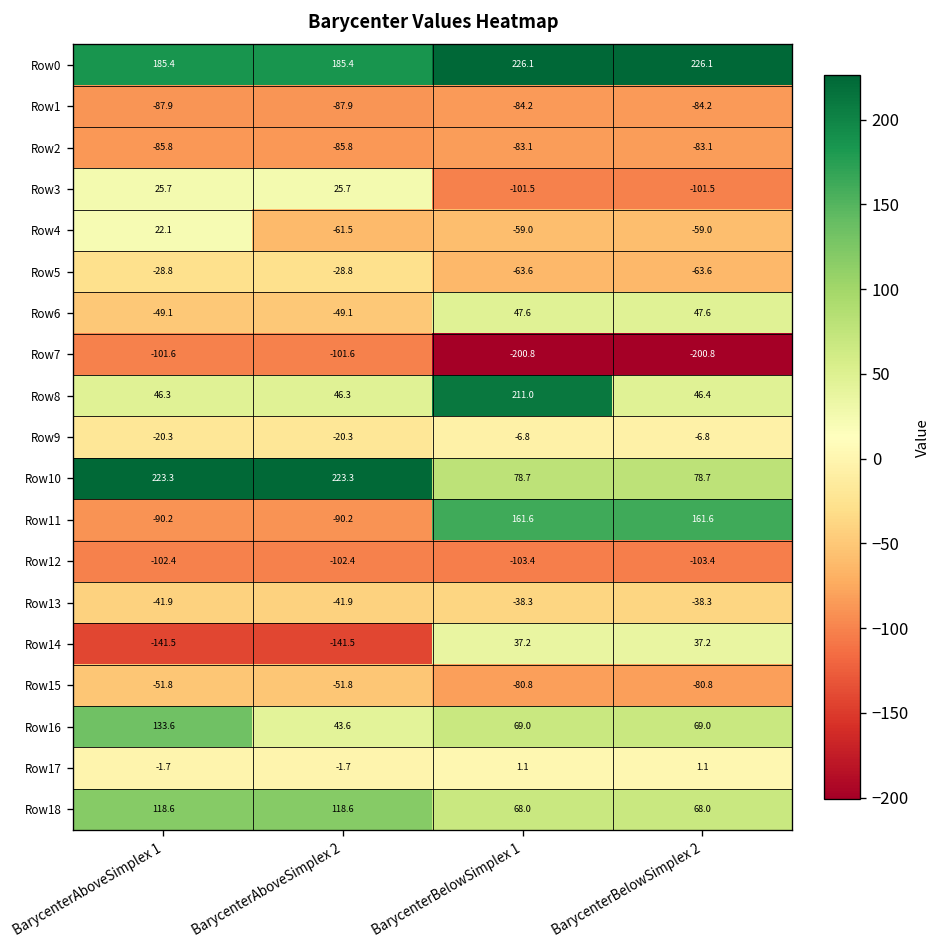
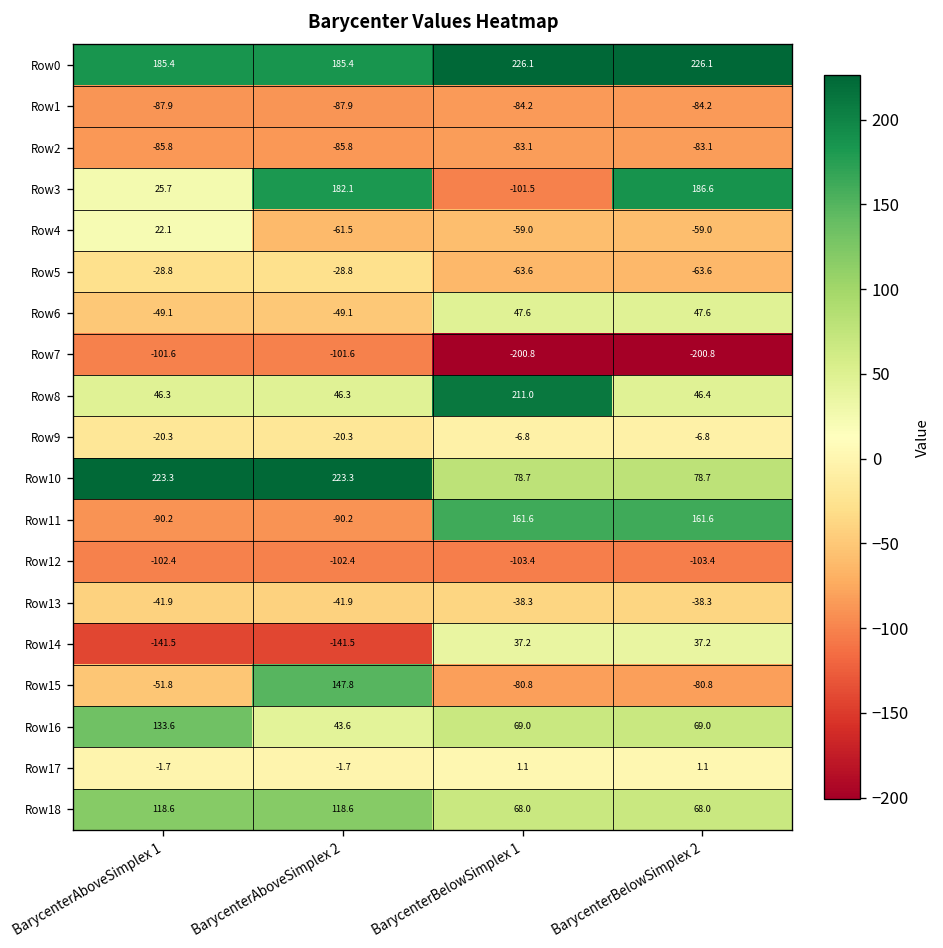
  {
    "Row0": {
      "BarycenterAboveSimplex 1": 185.4,
      "BarycenterAboveSimplex 2": 185.4,
      "BarycenterBelowSimplex 1": 226.1,
      "BarycenterBelowSimplex 2": 226.1
    },
    "Row1": {
      "BarycenterAboveSimplex 1": -87.9,
      "BarycenterAboveSimplex 2": -87.9,
      "BarycenterBelowSimplex 1": -84.2,
      "BarycenterBelowSimplex 2": -84.2
    },
    "Row2": {
      "BarycenterAboveSimplex 1": -85.8,
      "BarycenterAboveSimplex 2": -85.8,
      "BarycenterBelowSimplex 1": -83.1,
      "BarycenterBelowSimplex 2": -83.1
    },
    "Row3": {
      "BarycenterAboveSimplex 1": 25.7,
-     "BarycenterAboveSimplex 2": 25.7,
+     "BarycenterAboveSimplex 2": 182.1,
      "BarycenterBelowSimplex 1": -101.5,
-     "BarycenterBelowSimplex 2": -101.5
+     "BarycenterBelowSimplex 2": 186.6
    },
    "Row4": {
      "BarycenterAboveSimplex 1": 22.1,
      "BarycenterAboveSimplex 2": -61.5,
      "BarycenterBelowSimplex 1": -59.0,
      "BarycenterBelowSimplex 2": -59.0
    },
    "Row5": {
      "BarycenterAboveSimplex 1": -28.8,
      "BarycenterAboveSimplex 2": -28.8,
      "BarycenterBelowSimplex 1": -63.6,
      "BarycenterBelowSimplex 2": -63.6
    },
    "Row6": {
      "BarycenterAboveSimplex 1": -49.1,
      "BarycenterAboveSimplex 2": -49.1,
      "BarycenterBelowSimplex 1": 47.6,
      "BarycenterBelowSimplex 2": 47.6
    },
    "Row7": {
      "BarycenterAboveSimplex 1": -101.6,
      "BarycenterAboveSimplex 2": -101.6,
      "BarycenterBelowSimplex 1": -200.8,
      "BarycenterBelowSimplex 2": -200.8
    },
    "Row8": {
      "BarycenterAboveSimplex 1": 46.3,
      "BarycenterAboveSimplex 2": 46.3,
      "BarycenterBelowSimplex 1": 211.0,
      "BarycenterBelowSimplex 2": 46.4
    },
    "Row9": {
      "BarycenterAboveSimplex 1": -20.3,
      "BarycenterAboveSimplex 2": -20.3,
      "BarycenterBelowSimplex 1": -6.8,
      "BarycenterBelowSimplex 2": -6.8
    },
    "Row10": {
      "BarycenterAboveSimplex 1": 223.3,
      "BarycenterAboveSimplex 2": 223.3,
      "BarycenterBelowSimplex 1": 78.7,
      "BarycenterBelowSimplex 2": 78.7
    },
    "Row11": {
      "BarycenterAboveSimplex 1": -90.2,
      "BarycenterAboveSimplex 2": -90.2,
      "BarycenterBelowSimplex 1": 161.6,
      "BarycenterBelowSimplex 2": 161.6
    },
    "Row12": {
      "BarycenterAboveSimplex 1": -102.4,
      "BarycenterAboveSimplex 2": -102.4,
      "BarycenterBelowSimplex 1": -103.4,
      "BarycenterBelowSimplex 2": -103.4
    },
    "Row13": {
      "BarycenterAboveSimplex 1": -41.9,
      "BarycenterAboveSimplex 2": -41.9,
      "BarycenterBelowSimplex 1": -38.3,
      "BarycenterBelowSimplex 2": -38.3
    },
    "Row14": {
      "BarycenterAboveSimplex 1": -141.5,
      "BarycenterAboveSimplex 2": -141.5,
      "BarycenterBelowSimplex 1": 37.2,
      "BarycenterBelowSimplex 2": 37.2
    },
    "Row15": {
      "BarycenterAboveSimplex 1": -51.8,
-     "BarycenterAboveSimplex 2": -51.8,
+     "BarycenterAboveSimplex 2": 147.8,
      "BarycenterBelowSimplex 1": -80.8,
      "BarycenterBelowSimplex 2": -80.8
    },
    "Row16": {
      "BarycenterAboveSimplex 1": 133.6,
      "BarycenterAboveSimplex 2": 43.6,
      "BarycenterBelowSimplex 1": 69.0,
      "BarycenterBelowSimplex 2": 69.0
    },
    "Row17": {
      "BarycenterAboveSimplex 1": -1.7,
      "BarycenterAboveSimplex 2": -1.7,
      "BarycenterBelowSimplex 1": 1.1,
      "BarycenterBelowSimplex 2": 1.1
    },
    "Row18": {
      "BarycenterAboveSimplex 1": 118.6,
      "BarycenterAboveSimplex 2": 118.6,
      "BarycenterBelowSimplex 1": 68.0,
      "BarycenterBelowSimplex 2": 68.0
    }
  }
